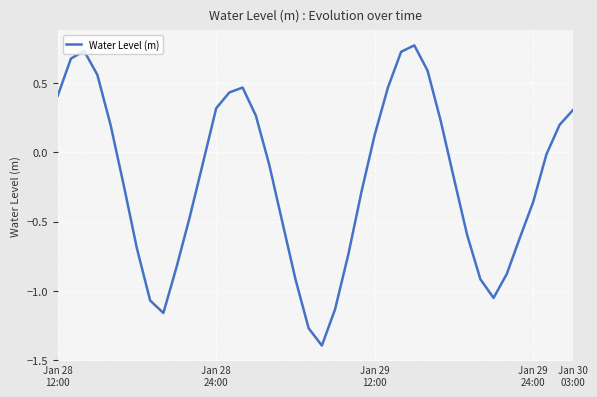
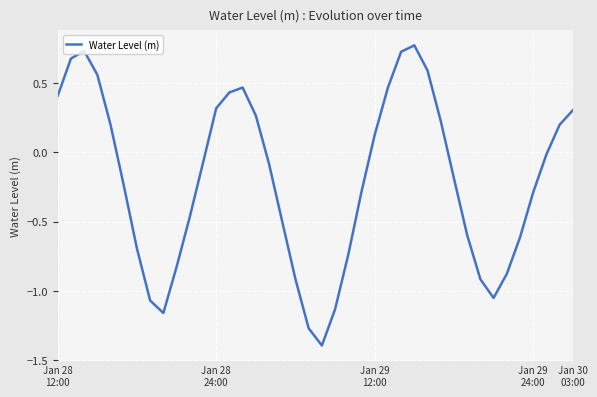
  {
    "Jan 28 12:00": 0.41,
    "Jan 28 24:00": 0.32,
    "Jan 29 12:00": 0.13,
-   "Jan 29 24:00": -0.36,
+   "Jan 29 24:00": -0.29,
    "Jan 30 03:00": 0.30
  }
